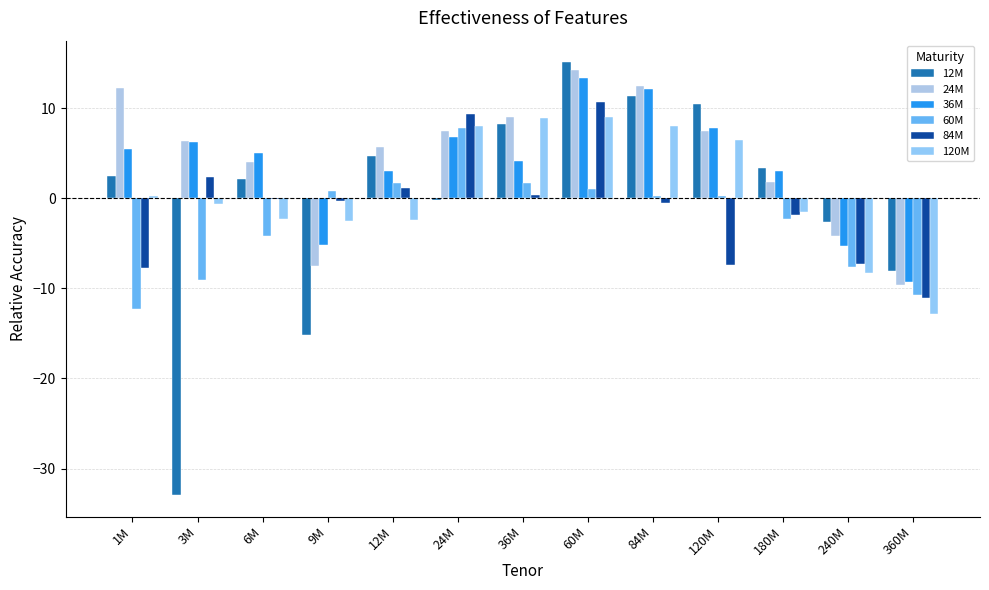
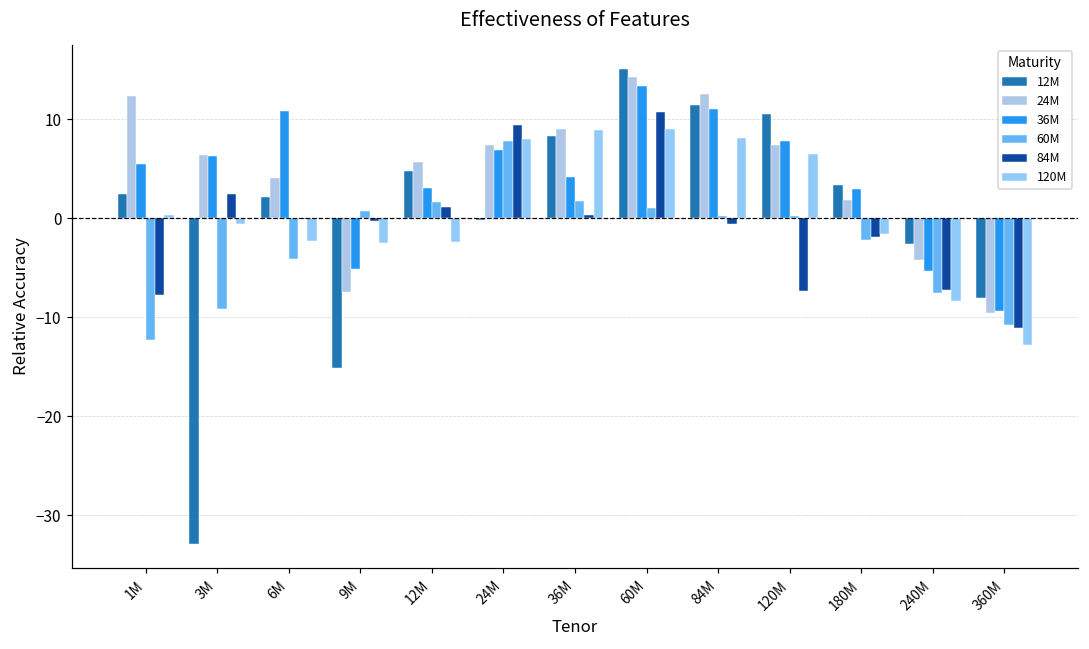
  {
    "36M": {
      "1M": 5,
      "3M": 6,
-     "6M": 5,
+     "6M": 11,
      "9M": -5,
      "12M": 3,
      "24M": 7,
      "36M": 4,
      "60M": 13,
-     "84M": 12,
+     "84M": 11,
      "120M": 8,
      "180M": 3,
      "240M": -5,
      "360M": -9
    }
  }
